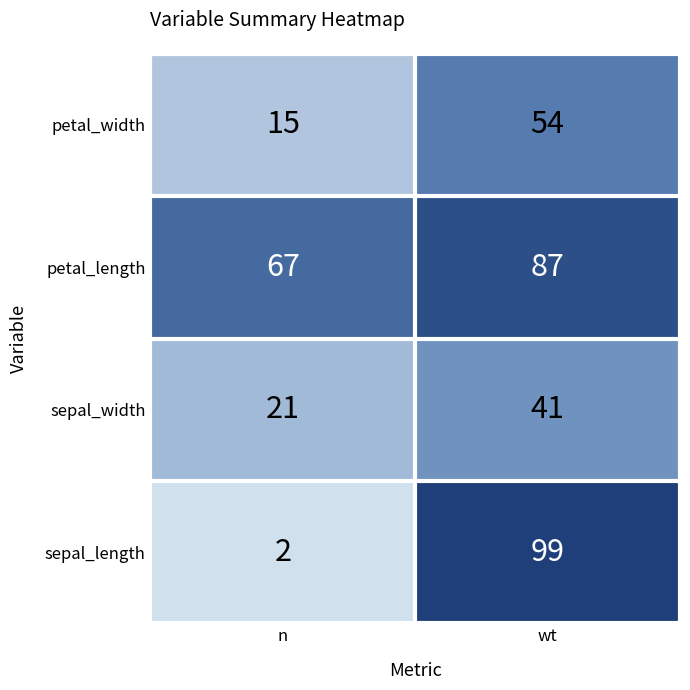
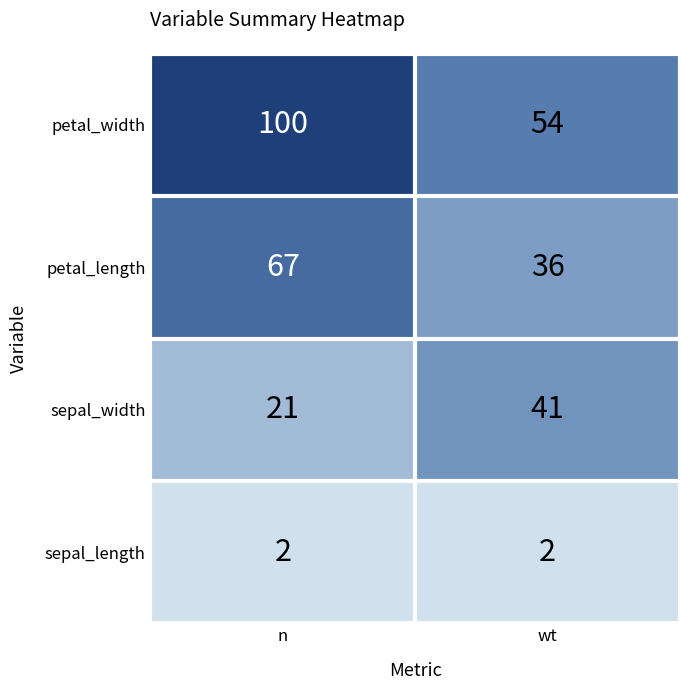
  {
    "petal_width": {
-     "n": 15,
+     "n": 100,
      "wt": 54
    },
    "petal_length": {
      "n": 67,
-     "wt": 87
+     "wt": 36
    },
    "sepal_width": {
      "n": 21,
      "wt": 41
    },
    "sepal_length": {
      "n": 2,
-     "wt": 99
+     "wt": 2
    }
  }
